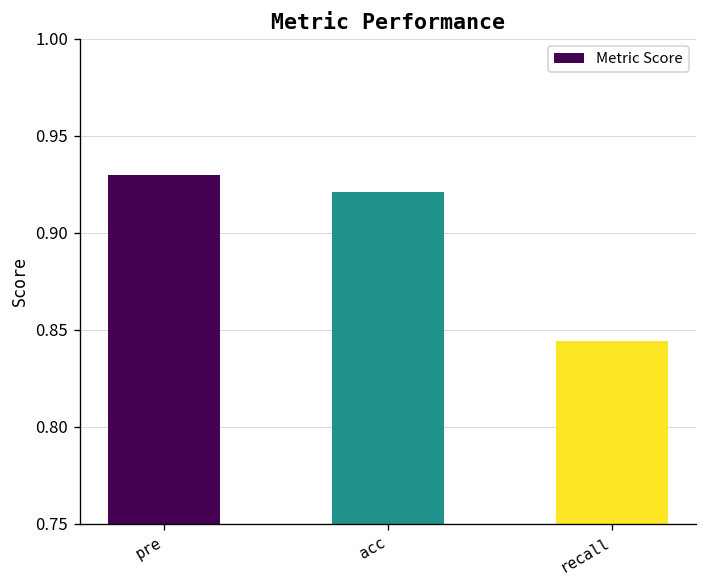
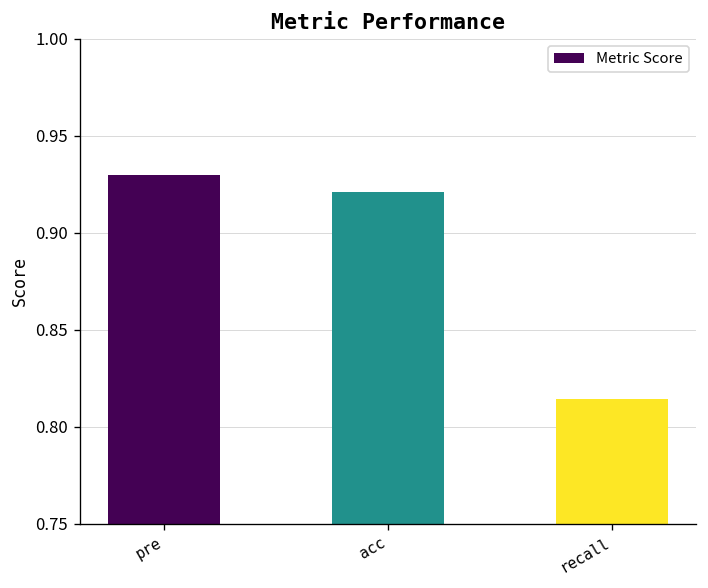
  {
    "pre": 0.930,
    "acc": 0.921,
-   "recall": 0.844
+   "recall": 0.814
  }
